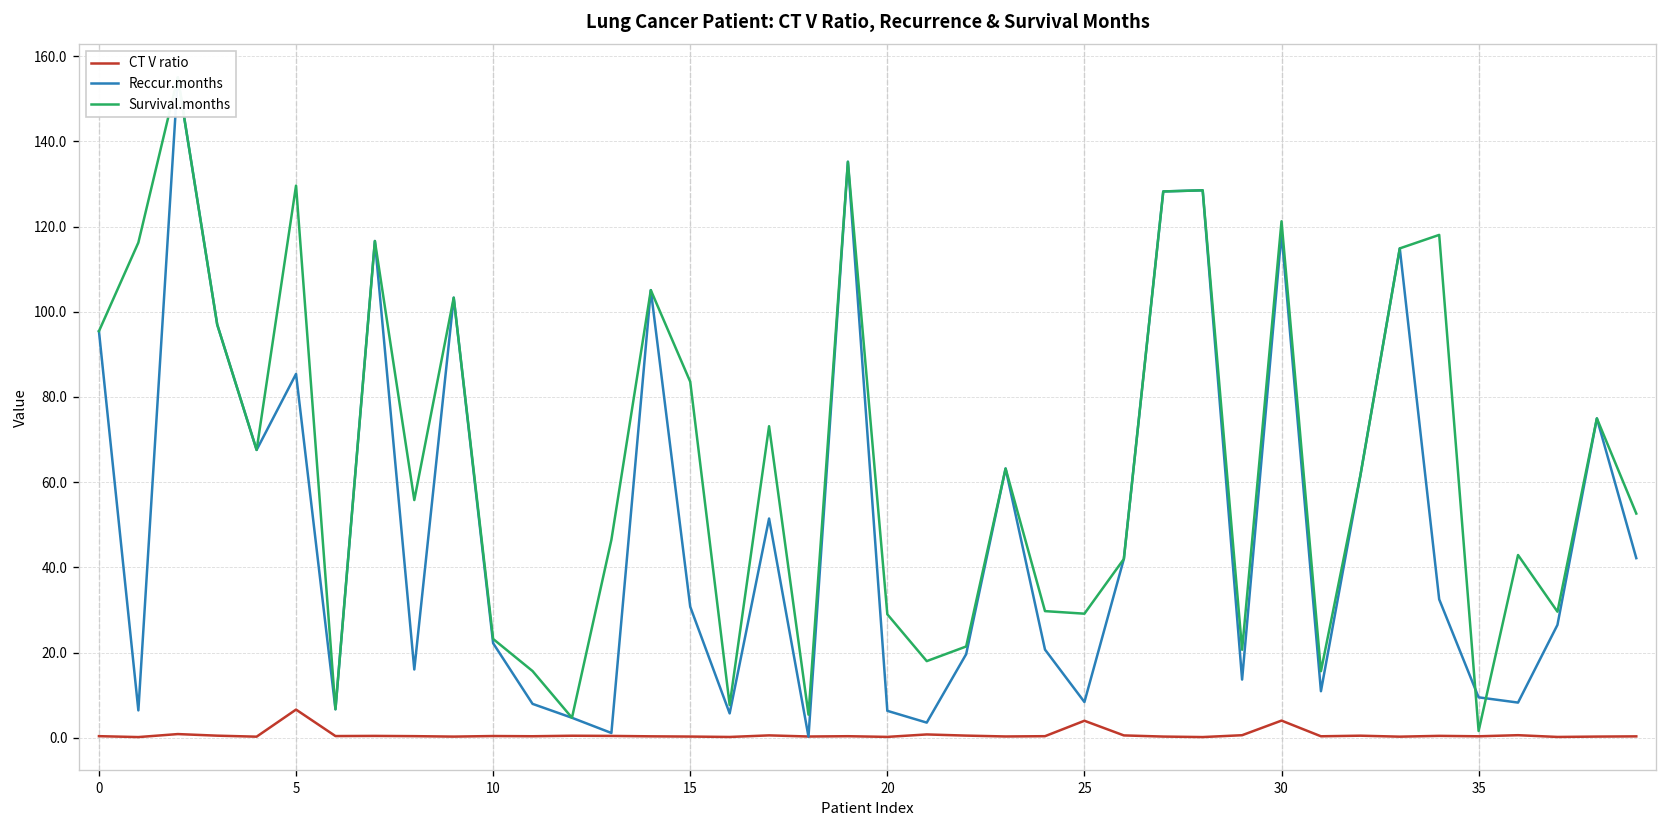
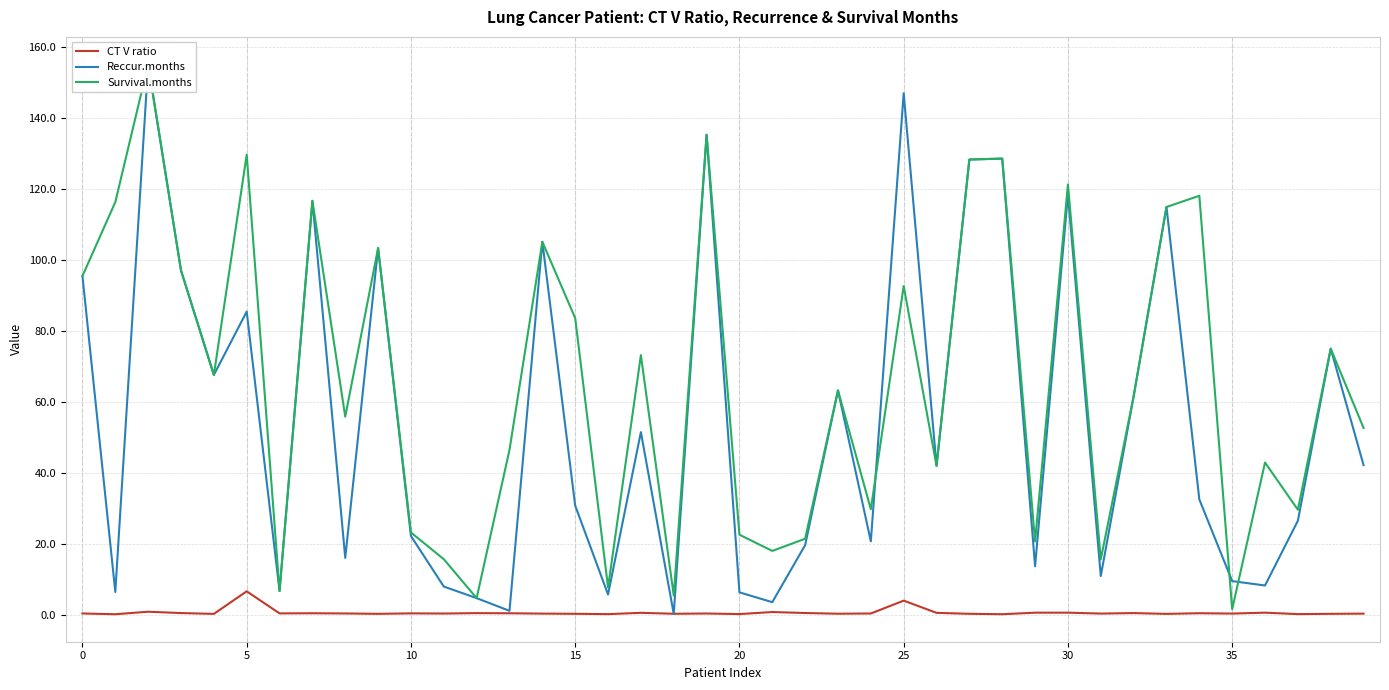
  {
    "CT V ratio": {
      "0": 0,
      "5": 7,
      "10": 0,
      "15": 0,
      "20": 0,
      "25": 4,
-     "30": 4,
+     "30": 1,
      "35": 0
    },
    "Reccur.months": {
      "5": 85,
      "10": 22,
      "15": 31,
      "20": 6,
-     "25": 8,
+     "25": 147,
      "30": 118,
      "35": 10
    },
    "Survival.months": {
      "5": 130,
      "10": 23,
      "15": 84,
-     "20": 29,
-     "25": 29,
+     "20": 23,
+     "25": 93,
      "30": 121,
      "35": 2
    }
  }
